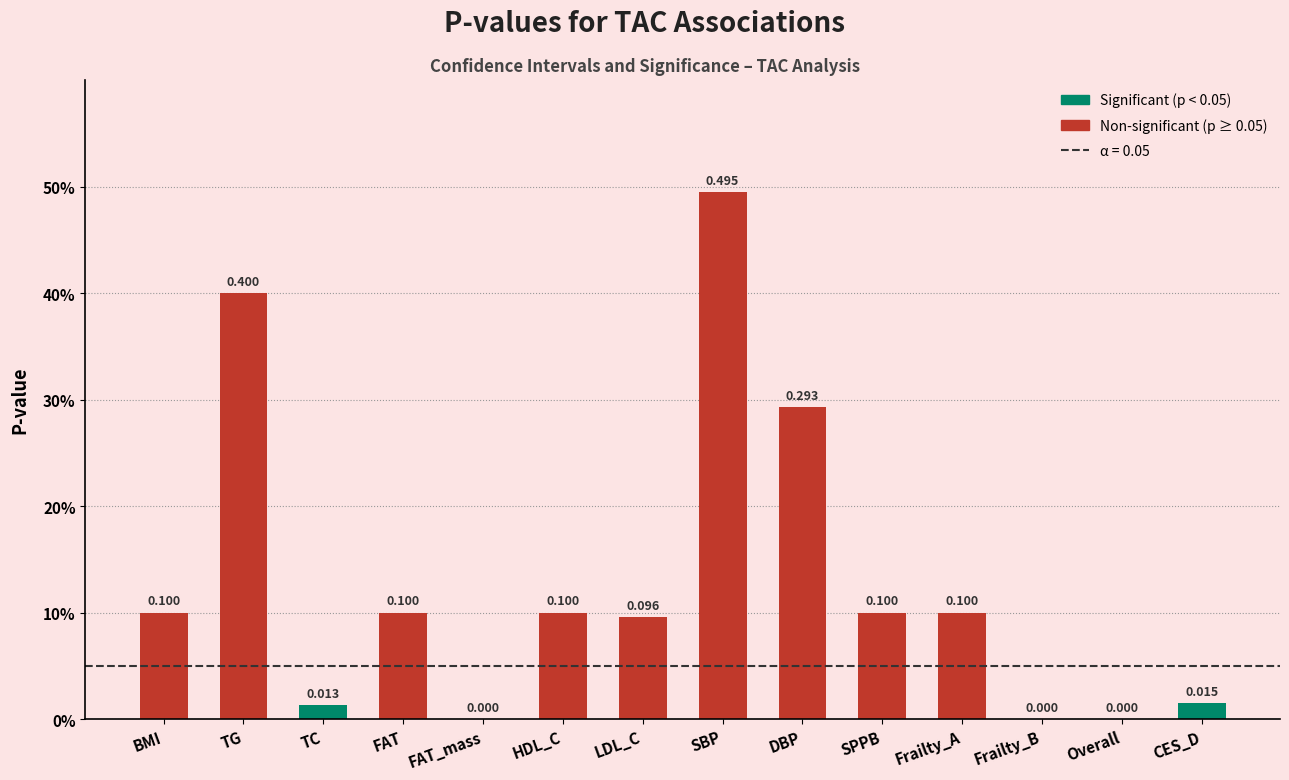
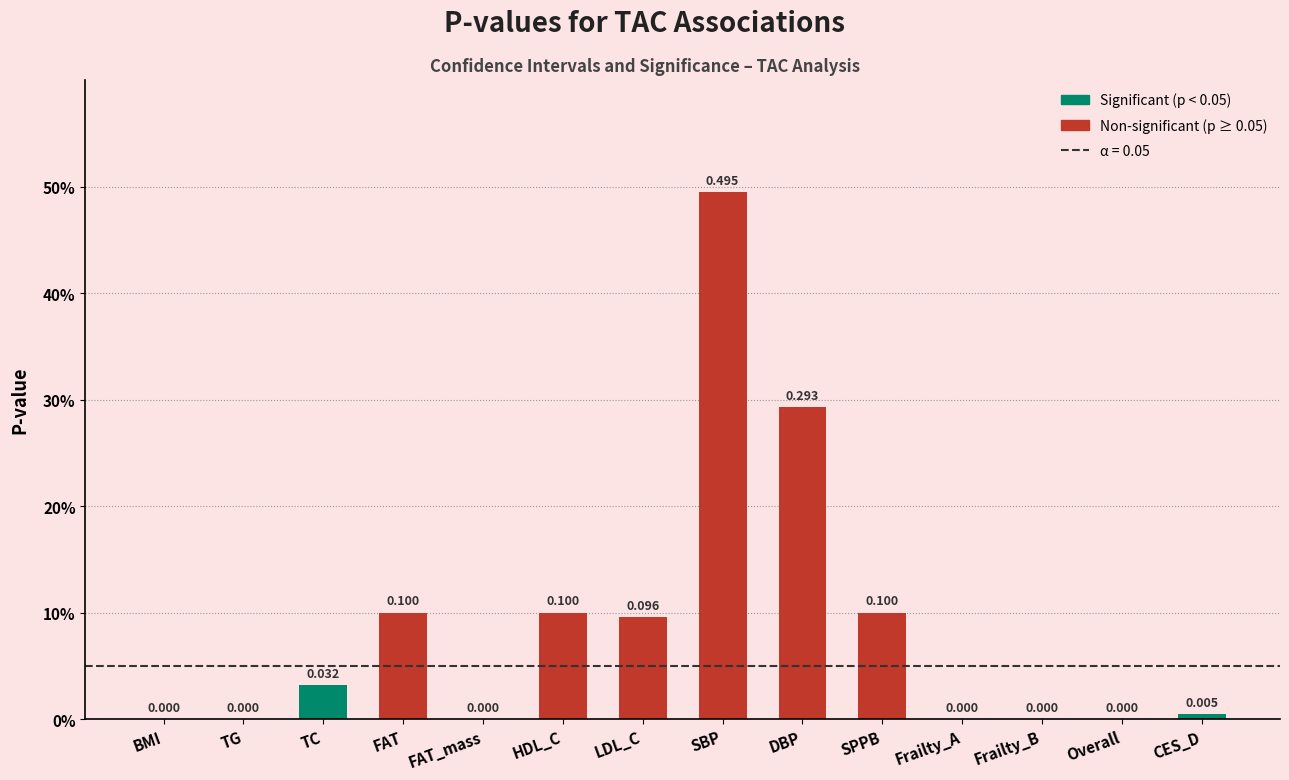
  {
-   "BMI": 0.100,
-   "TG": 0.400,
-   "TC": 0.013,
+   "BMI": 0.000,
+   "TG": 0.000,
+   "TC": 0.032,
    "FAT": 0.100,
    "FAT_mass": 0.000,
    "HDL_C": 0.100,
    "LDL_C": 0.096,
    "SBP": 0.495,
    "DBP": 0.293,
    "SPPB": 0.100,
-   "Frailty_A": 0.100,
+   "Frailty_A": 0.000,
    "Frailty_B": 0.000,
    "Overall": 0.000,
-   "CES_D": 0.015
+   "CES_D": 0.005
  }
